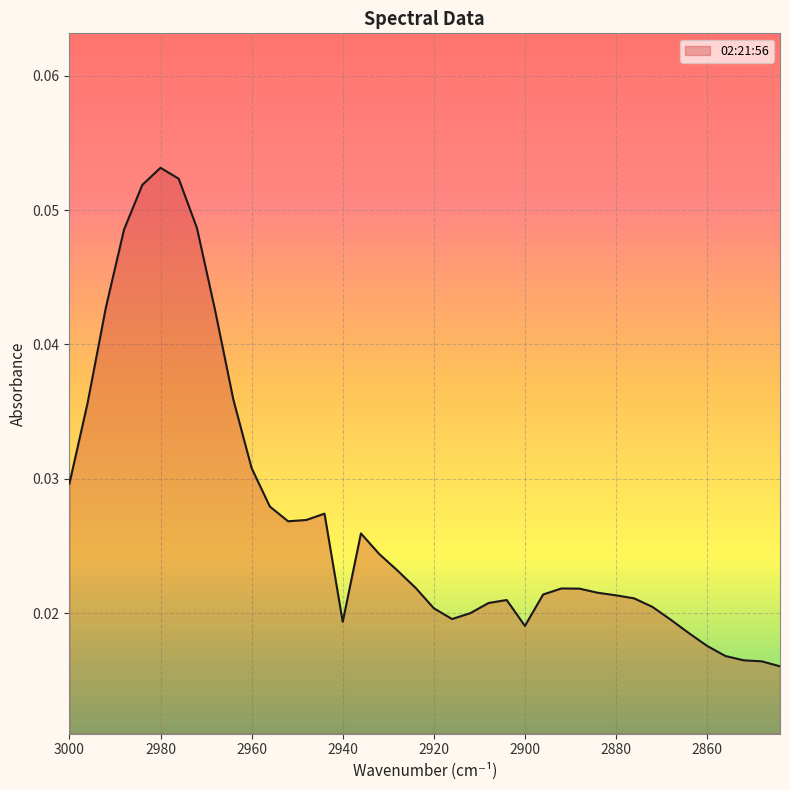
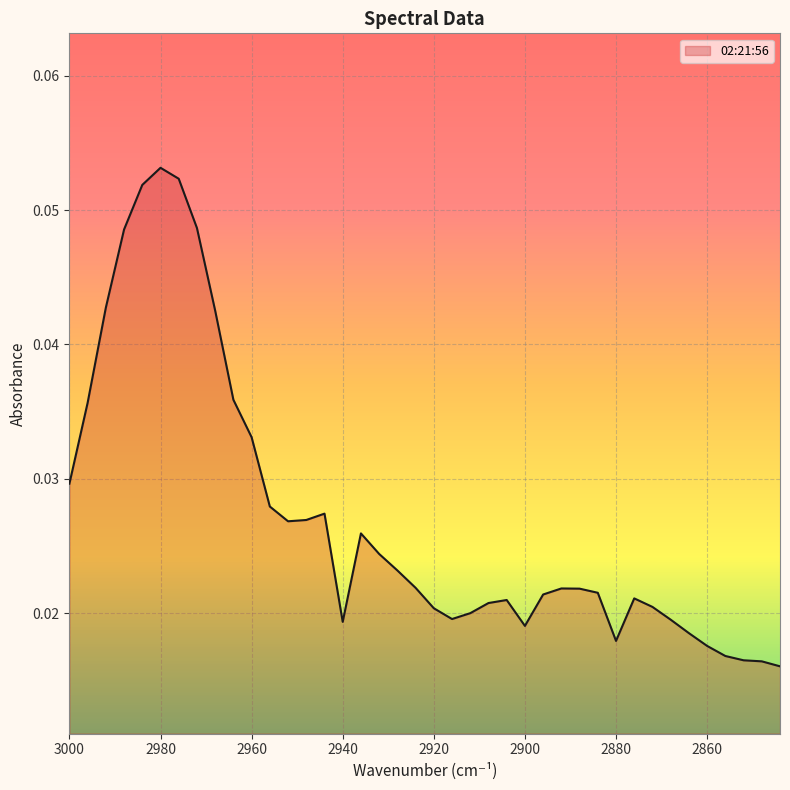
  {
    "3000": 0.0296,
    "2980": 0.0531,
-   "2960": 0.0308,
+   "2960": 0.0331,
    "2940": 0.0194,
    "2920": 0.0204,
    "2900": 0.0191,
-   "2880": 0.0213,
+   "2880": 0.0180,
    "2860": 0.0176
  }
